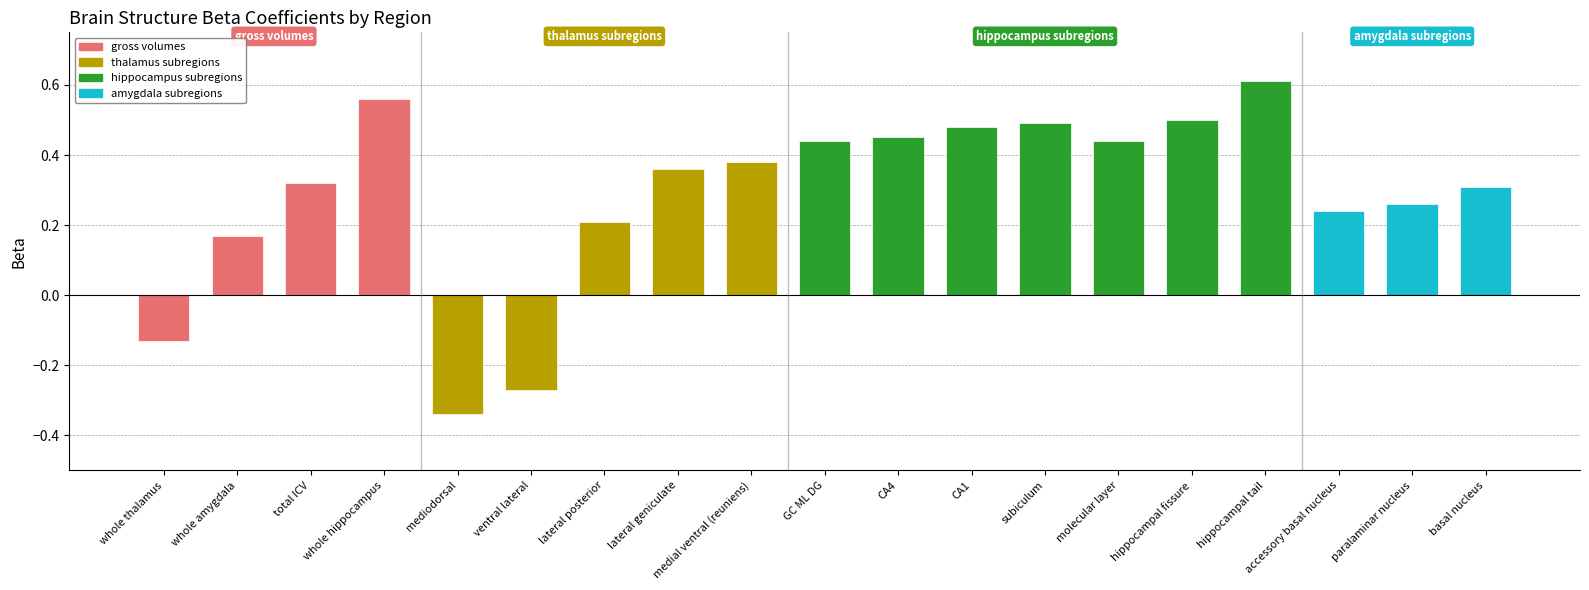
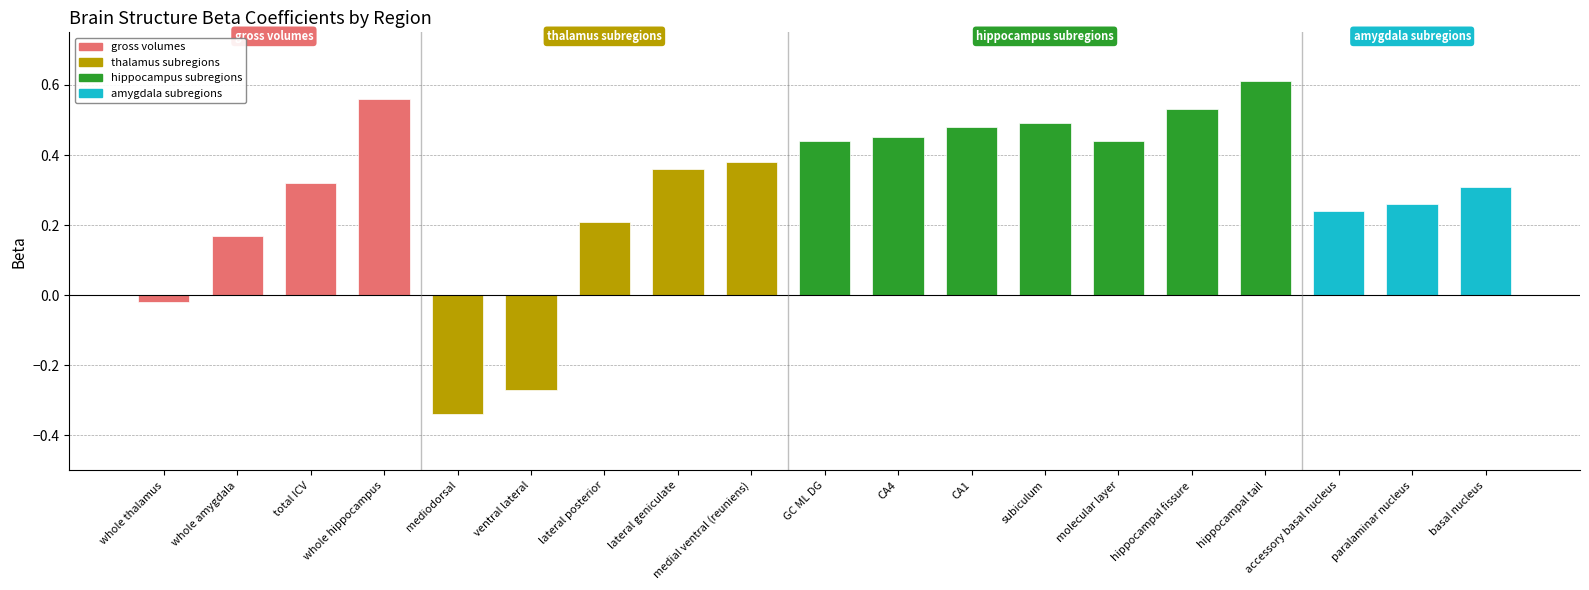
  {
-   "whole thalamus": -0.13,
+   "whole thalamus": -0.02,
    "whole amygdala": 0.17,
    "total ICV": 0.32,
    "whole hippocampus": 0.56,
    "mediodorsal": -0.34,
    "ventral lateral": -0.27,
    "lateral posterior": 0.21,
    "lateral geniculate": 0.36,
    "medial ventral (reuniens)": 0.38,
    "GC ML DG": 0.44,
    "CA4": 0.45,
    "CA1": 0.48,
    "subiculum": 0.49,
    "molecular layer": 0.44,
-   "hippocampal fissure": 0.50,
+   "hippocampal fissure": 0.53,
    "hippocampal tail": 0.61,
    "accessory basal nucleus": 0.24,
    "paralaminar nucleus": 0.26,
    "basal nucleus": 0.31
  }
